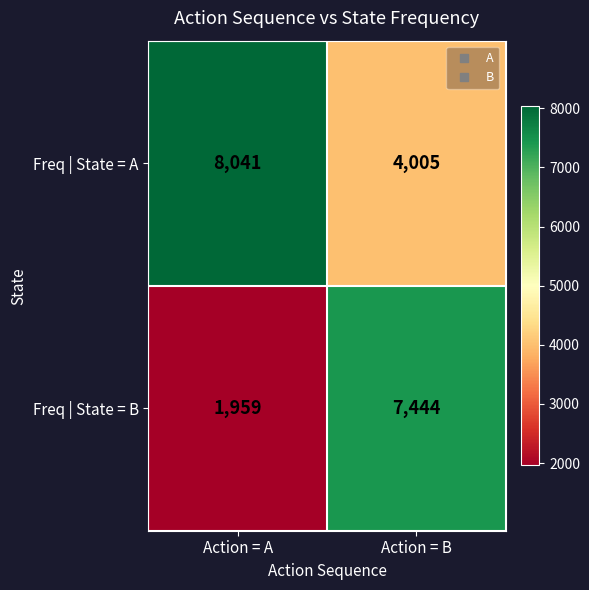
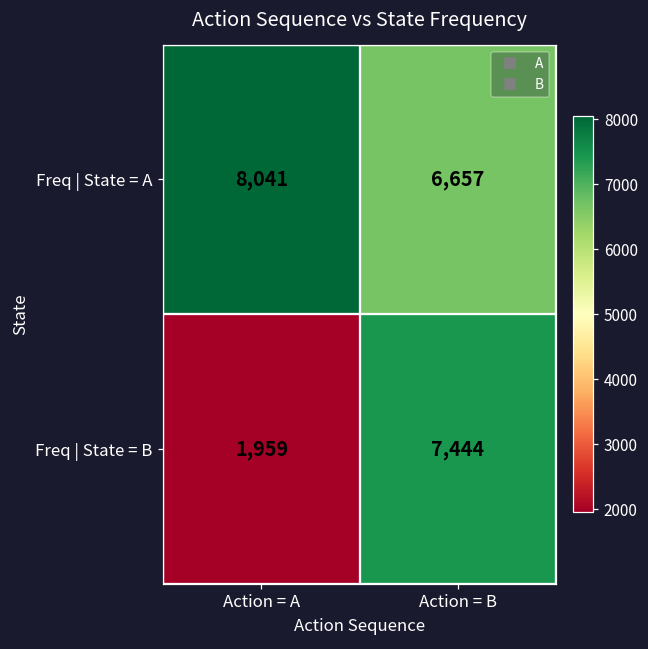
  {
    "Freq | State = A": {
      "Action = A": "8,041",
-     "Action = B": "4,005"
+     "Action = B": "6,657"
    },
    "Freq | State = B": {
      "Action = A": "1,959",
      "Action = B": "7,444"
    }
  }
